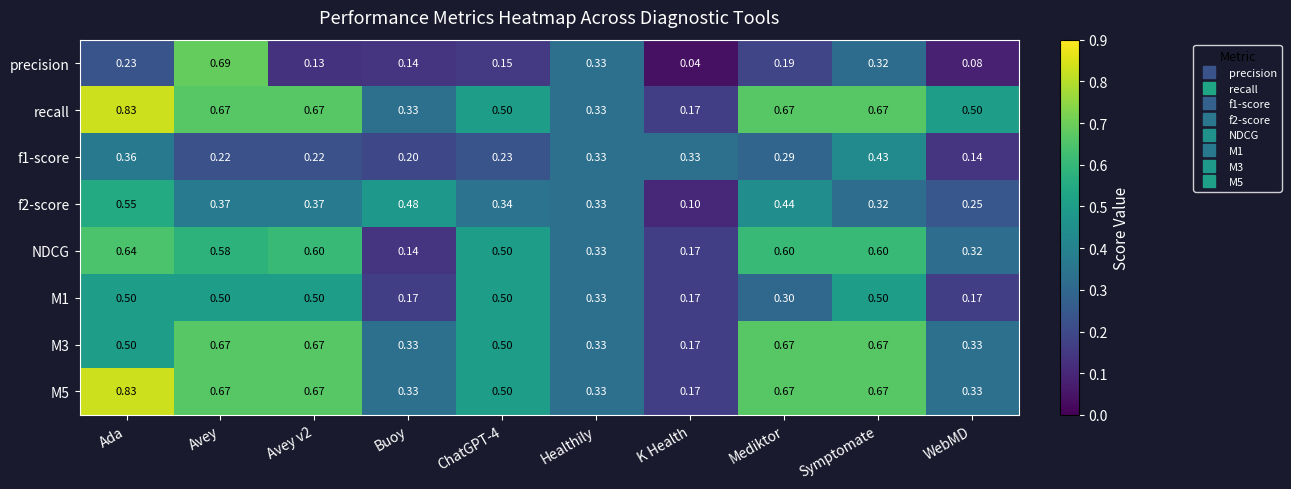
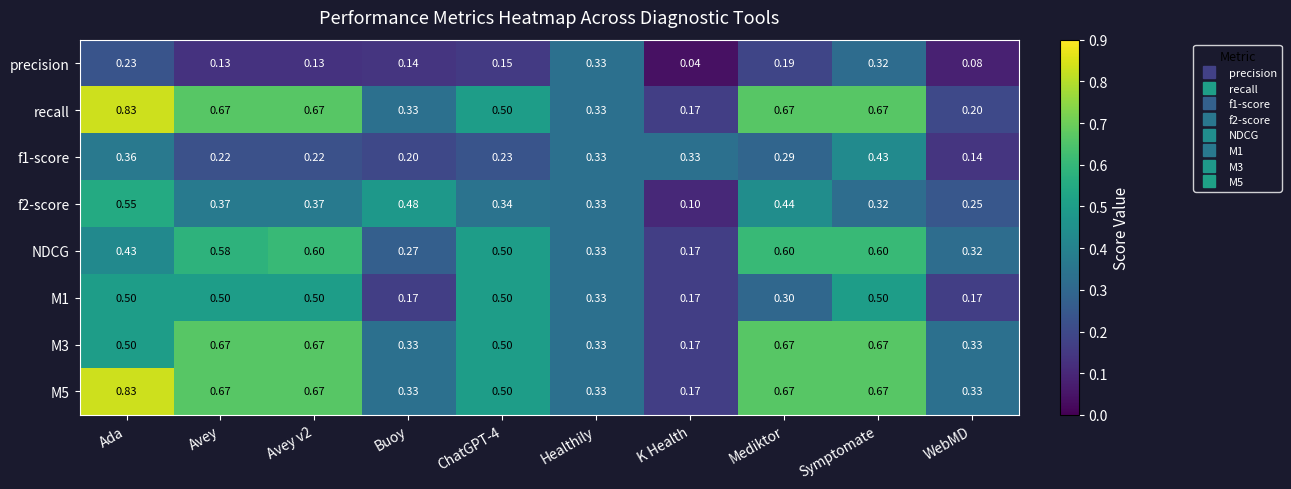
  {
    "precision": {
      "Ada": 0.23,
-     "Avey": 0.69,
+     "Avey": 0.13,
      "Avey v2": 0.13,
      "Buoy": 0.14,
      "ChatGPT-4": 0.15,
      "Healthily": 0.33,
      "K Health": 0.04,
      "Mediktor": 0.19,
      "Symptomate": 0.32,
      "WebMD": 0.08
    },
    "recall": {
      "Ada": 0.83,
      "Avey": 0.67,
      "Avey v2": 0.67,
      "Buoy": 0.33,
      "ChatGPT-4": 0.50,
      "Healthily": 0.33,
      "K Health": 0.17,
      "Mediktor": 0.67,
      "Symptomate": 0.67,
-     "WebMD": 0.50
+     "WebMD": 0.20
    },
    "f1-score": {
      "Ada": 0.36,
      "Avey": 0.22,
      "Avey v2": 0.22,
      "Buoy": 0.20,
      "ChatGPT-4": 0.23,
      "Healthily": 0.33,
      "K Health": 0.33,
      "Mediktor": 0.29,
      "Symptomate": 0.43,
      "WebMD": 0.14
    },
    "f2-score": {
      "Ada": 0.55,
      "Avey": 0.37,
      "Avey v2": 0.37,
      "Buoy": 0.48,
      "ChatGPT-4": 0.34,
      "Healthily": 0.33,
      "K Health": 0.10,
      "Mediktor": 0.44,
      "Symptomate": 0.32,
      "WebMD": 0.25
    },
    "NDCG": {
-     "Ada": 0.64,
+     "Ada": 0.43,
      "Avey": 0.58,
      "Avey v2": 0.60,
-     "Buoy": 0.14,
+     "Buoy": 0.27,
      "ChatGPT-4": 0.50,
      "Healthily": 0.33,
      "K Health": 0.17,
      "Mediktor": 0.60,
      "Symptomate": 0.60,
      "WebMD": 0.32
    },
    "M1": {
      "Ada": 0.50,
      "Avey": 0.50,
      "Avey v2": 0.50,
      "Buoy": 0.17,
      "ChatGPT-4": 0.50,
      "Healthily": 0.33,
      "K Health": 0.17,
      "Mediktor": 0.30,
      "Symptomate": 0.50,
      "WebMD": 0.17
    },
    "M3": {
      "Ada": 0.50,
      "Avey": 0.67,
      "Avey v2": 0.67,
      "Buoy": 0.33,
      "ChatGPT-4": 0.50,
      "Healthily": 0.33,
      "K Health": 0.17,
      "Mediktor": 0.67,
      "Symptomate": 0.67,
      "WebMD": 0.33
    },
    "M5": {
      "Ada": 0.83,
      "Avey": 0.67,
      "Avey v2": 0.67,
      "Buoy": 0.33,
      "ChatGPT-4": 0.50,
      "Healthily": 0.33,
      "K Health": 0.17,
      "Mediktor": 0.67,
      "Symptomate": 0.67,
      "WebMD": 0.33
    }
  }
